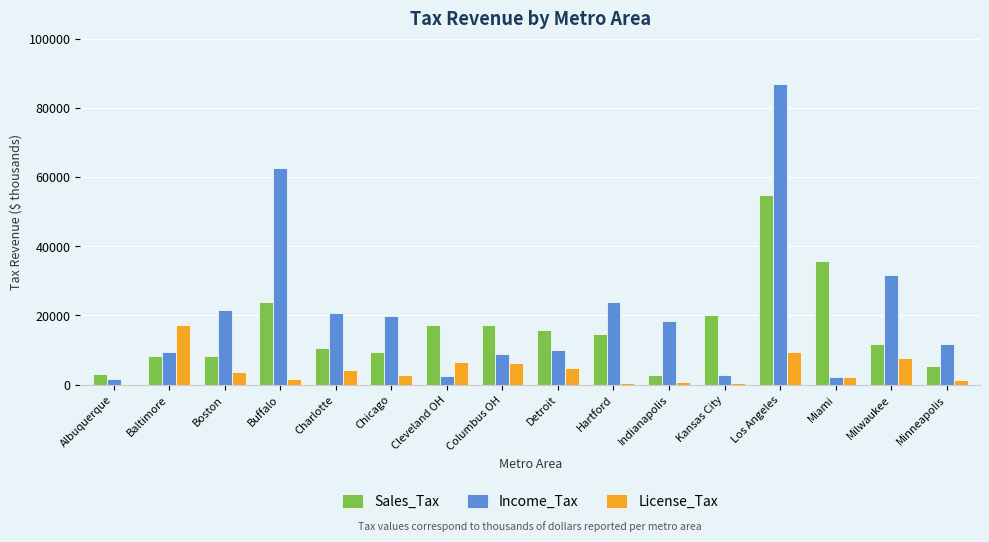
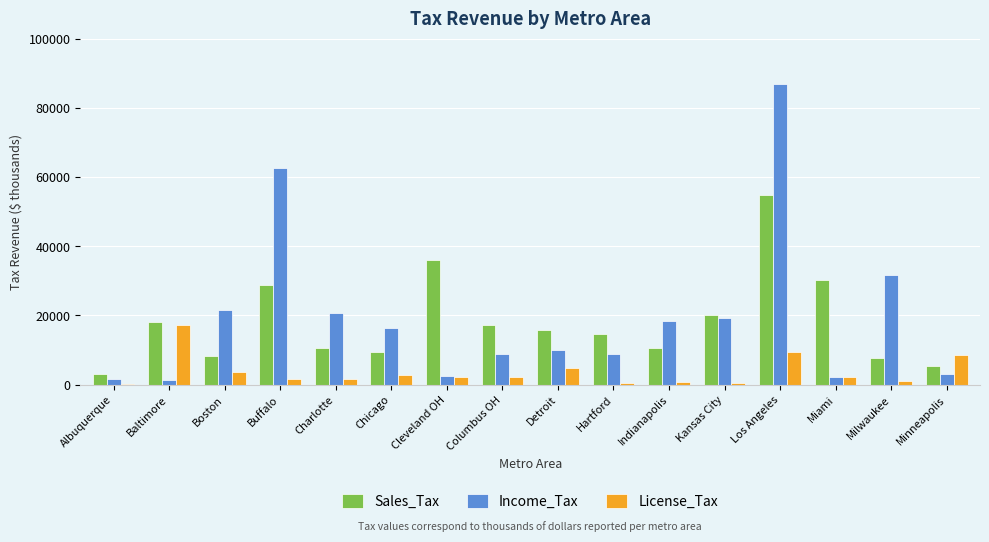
  {
    "Sales_Tax": {
      "Albuquerque": 3000,
-     "Baltimore": 8000,
+     "Baltimore": 18000,
      "Boston": 8000,
-     "Buffalo": 24000,
+     "Buffalo": 29000,
      "Charlotte": 11000,
      "Chicago": 9000,
-     "Cleveland OH": 17000,
+     "Cleveland OH": 36000,
      "Columbus OH": 17000,
      "Detroit": 16000,
      "Hartford": 15000,
-     "Indianapolis": 3000,
+     "Indianapolis": 11000,
      "Kansas City": 20000,
      "Los Angeles": 55000,
-     "Miami": 36000,
-     "Milwaukee": 12000,
+     "Miami": 30000,
+     "Milwaukee": 8000,
      "Minneapolis": 5000
    },
    "Income_Tax": {
      "Albuquerque": 2000,
-     "Baltimore": 9000,
+     "Baltimore": 1000,
      "Boston": 21000,
      "Buffalo": 63000,
      "Charlotte": 21000,
-     "Chicago": 20000,
+     "Chicago": 16000,
      "Cleveland OH": 2000,
      "Columbus OH": 9000,
      "Detroit": 10000,
-     "Hartford": 24000,
+     "Hartford": 9000,
      "Indianapolis": 18000,
-     "Kansas City": 3000,
+     "Kansas City": 19000,
      "Los Angeles": 87000,
      "Miami": 2000,
      "Milwaukee": 32000,
-     "Minneapolis": 12000
+     "Minneapolis": 3000
    },
    "License_Tax": {
      "Baltimore": 17000,
      "Boston": 4000,
      "Buffalo": 2000,
-     "Charlotte": 4000,
+     "Charlotte": 2000,
      "Chicago": 3000,
-     "Cleveland OH": 6000,
-     "Columbus OH": 6000,
+     "Cleveland OH": 2000,
+     "Columbus OH": 2000,
      "Detroit": 5000,
      "Los Angeles": 9000,
      "Miami": 2000,
-     "Milwaukee": 8000,
-     "Minneapolis": 1000
+     "Milwaukee": 1000,
+     "Minneapolis": 9000
    }
  }
